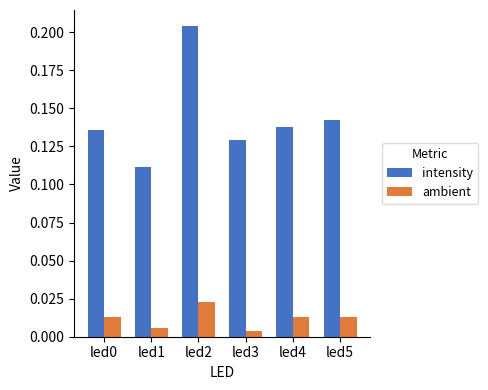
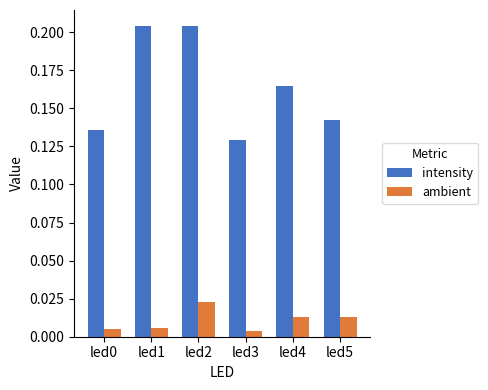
  {
    "intensity": {
      "led0": 0.136,
-     "led1": 0.111,
+     "led1": 0.204,
      "led2": 0.204,
      "led3": 0.130,
-     "led4": 0.138,
+     "led4": 0.165,
      "led5": 0.143
    },
    "ambient": {
-     "led0": 0.013,
+     "led0": 0.005,
      "led1": 0.006,
      "led2": 0.023,
      "led3": 0.003,
      "led4": 0.013,
      "led5": 0.013
    }
  }
